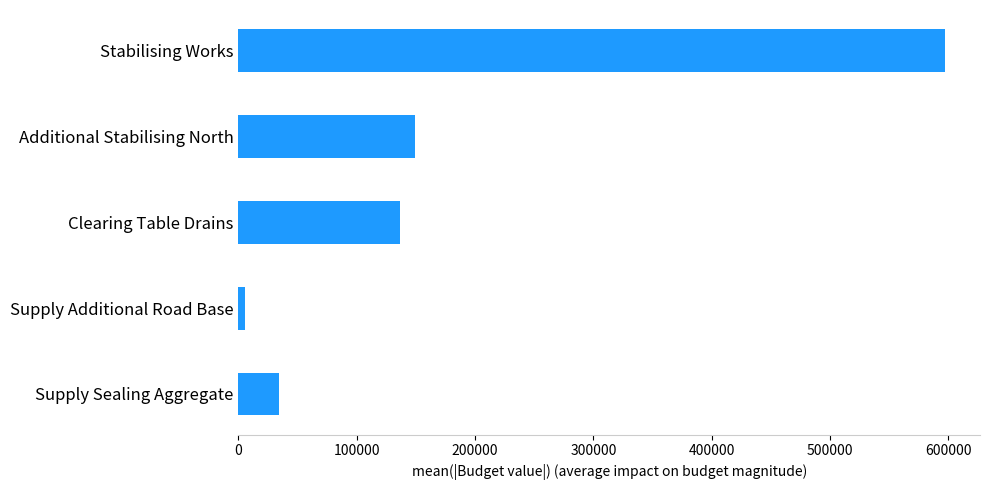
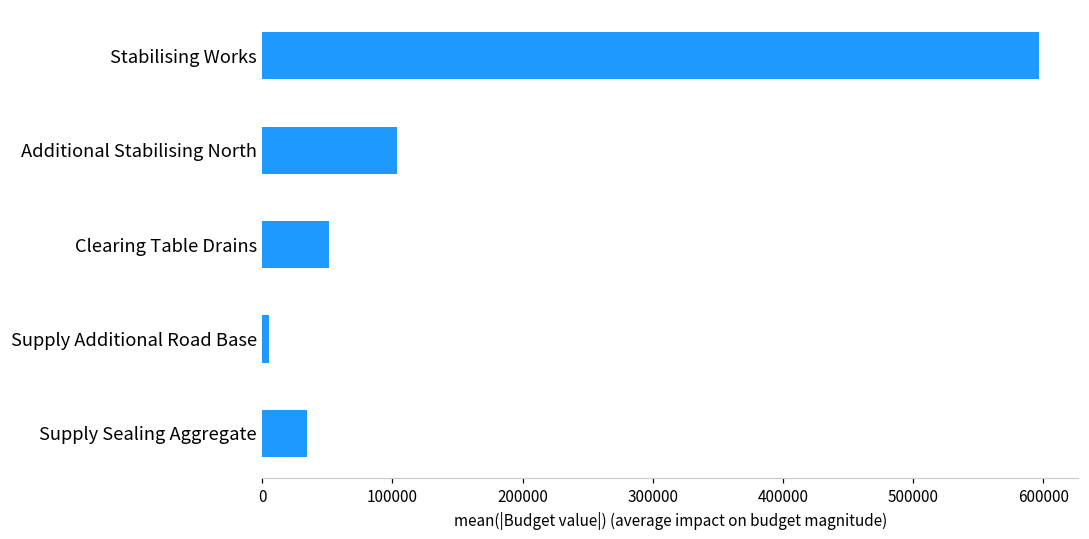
  {
    "Stabilising Works": 597000,
-   "Additional Stabilising North": 150000,
-   "Clearing Table Drains": 137000,
+   "Additional Stabilising North": 104000,
+   "Clearing Table Drains": 51000,
    "Supply Additional Road Base": 5000,
    "Supply Sealing Aggregate": 34000
  }
